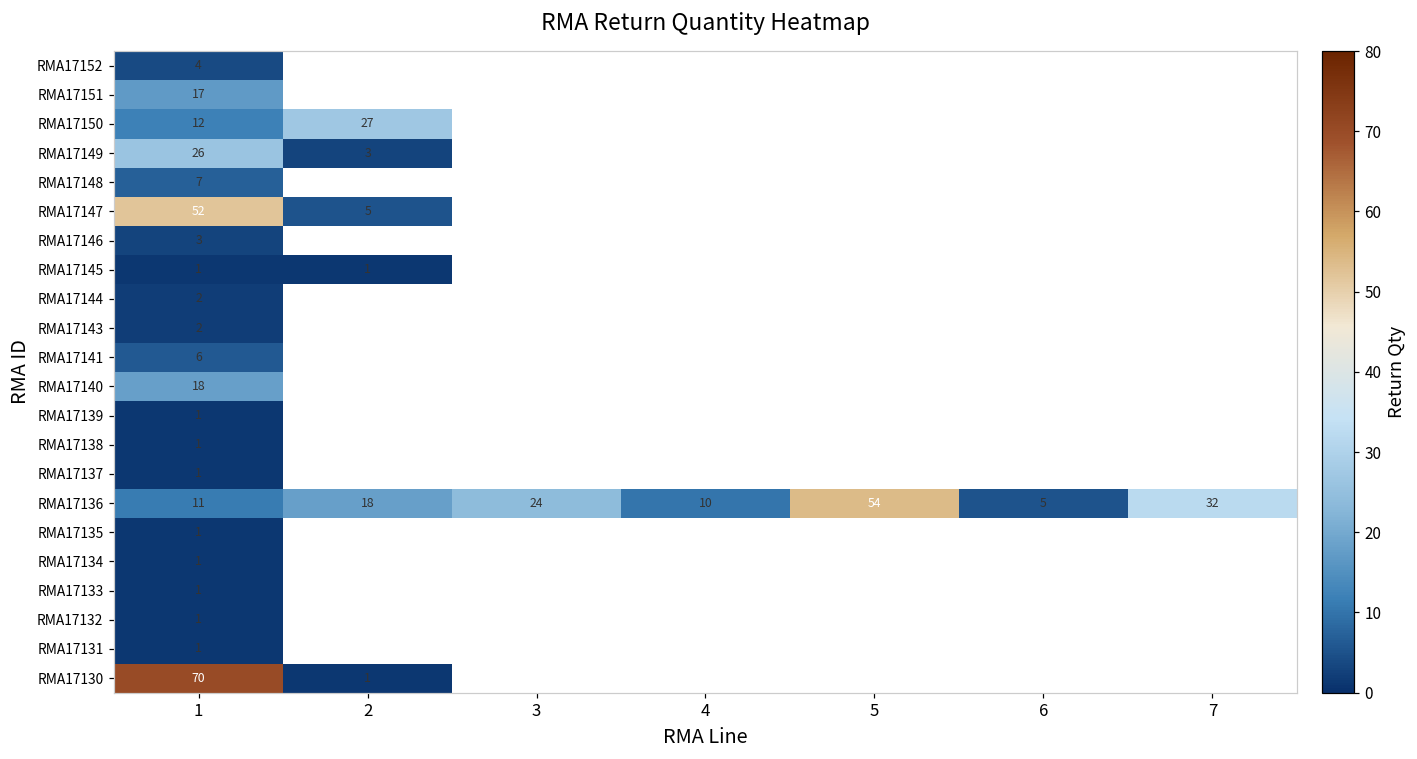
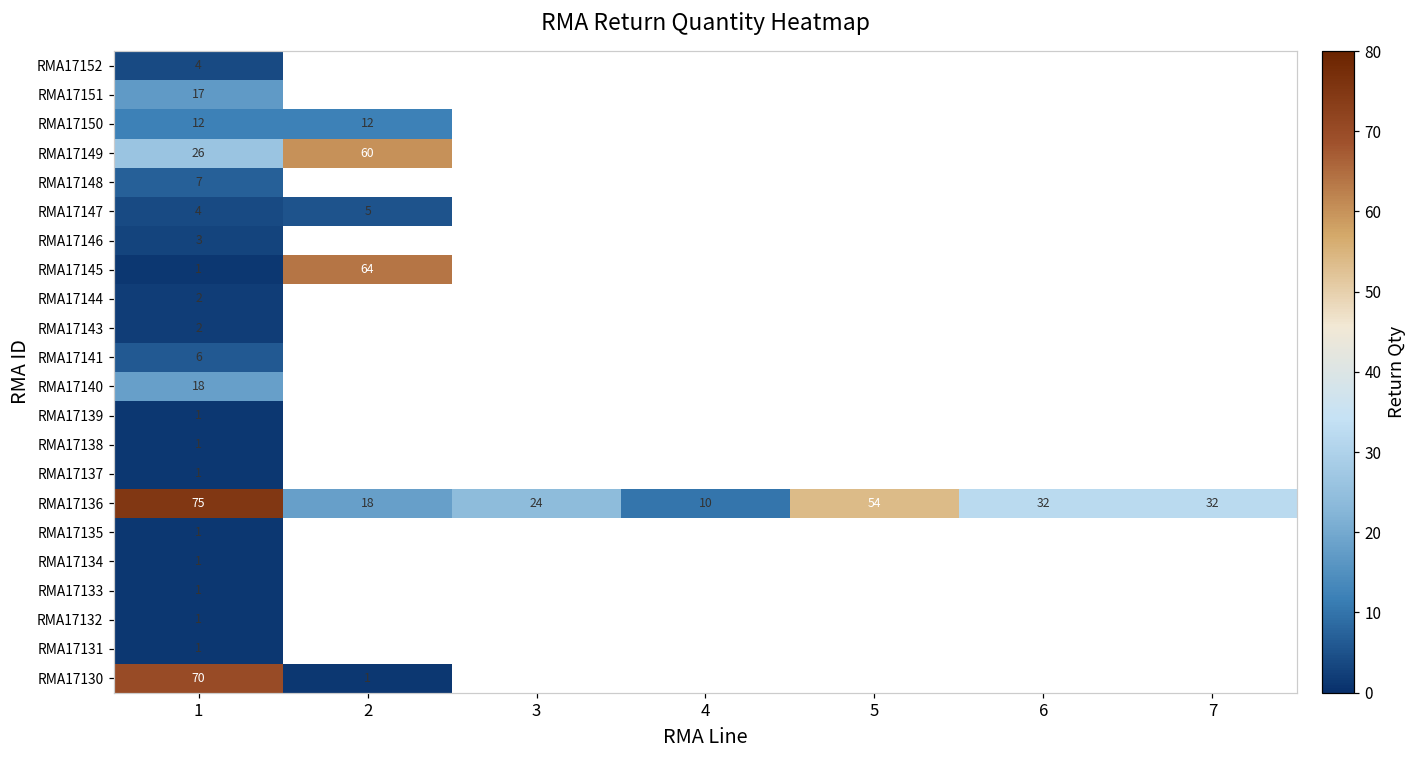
  {
    "RMA17152": {
      "1": 4
    },
    "RMA17151": {
      "1": 17
    },
    "RMA17150": {
      "1": 12,
-     "2": 27
+     "2": 12
    },
    "RMA17149": {
      "1": 26,
-     "2": 3
+     "2": 60
    },
    "RMA17148": {
      "1": 7
    },
    "RMA17147": {
-     "1": 52,
+     "1": 4,
      "2": 5
    },
    "RMA17146": {
      "1": 3
    },
    "RMA17145": {
      "1": 1,
-     "2": 1
+     "2": 64
    },
    "RMA17144": {
      "1": 2
    },
    "RMA17143": {
      "1": 2
    },
    "RMA17141": {
      "1": 6
    },
    "RMA17140": {
      "1": 18
    },
    "RMA17139": {
      "1": 1
    },
    "RMA17138": {
      "1": 1
    },
    "RMA17137": {
      "1": 1
    },
    "RMA17136": {
-     "1": 11,
+     "1": 75,
      "2": 18,
      "3": 24,
      "4": 10,
      "5": 54,
-     "6": 5,
+     "6": 32,
      "7": 32
    },
    "RMA17135": {
      "1": 1
    },
    "RMA17134": {
      "1": 1
    },
    "RMA17133": {
      "1": 1
    },
    "RMA17132": {
      "1": 1
    },
    "RMA17131": {
      "1": 1
    },
    "RMA17130": {
      "1": 70,
      "2": 1
    }
  }
